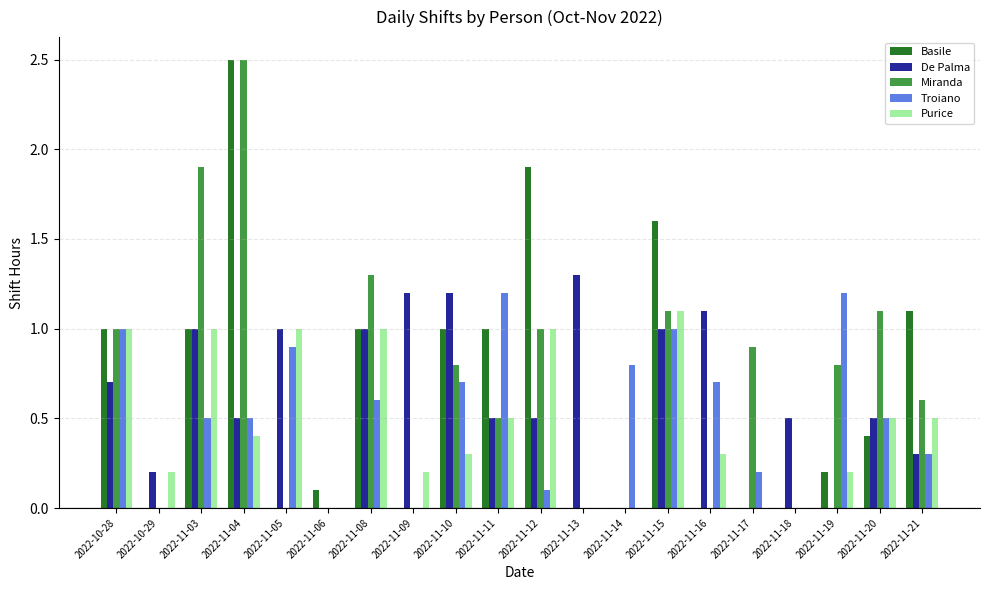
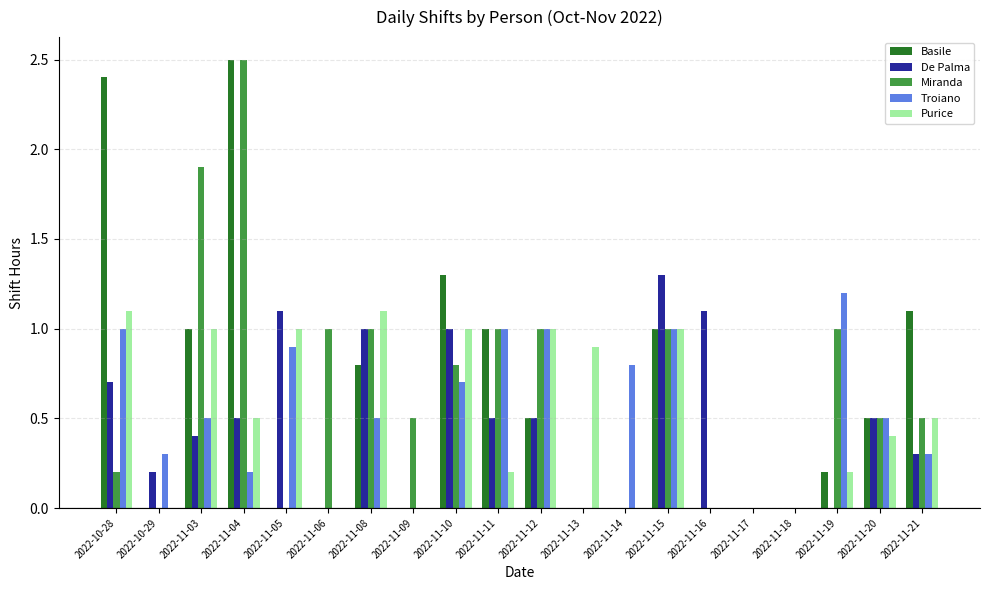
  {
    "Basile": {
-     "2022-10-28": 1.0,
+     "2022-10-28": 2.4,
      "2022-10-29": 0.0,
      "2022-11-03": 1.0,
      "2022-11-04": 2.5,
      "2022-11-05": 0.0,
-     "2022-11-06": 0.1,
-     "2022-11-08": 1.0,
+     "2022-11-06": 0.0,
+     "2022-11-08": 0.8,
      "2022-11-09": 0.0,
-     "2022-11-10": 1.0,
+     "2022-11-10": 1.3,
      "2022-11-11": 1.0,
-     "2022-11-12": 1.9,
+     "2022-11-12": 0.5,
      "2022-11-13": 0.0,
      "2022-11-14": 0.0,
-     "2022-11-15": 1.6,
+     "2022-11-15": 1.0,
      "2022-11-16": 0.0,
      "2022-11-17": 0.0,
      "2022-11-18": 0.0,
      "2022-11-19": 0.2,
-     "2022-11-20": 0.4,
+     "2022-11-20": 0.5,
      "2022-11-21": 1.1
    },
    "De Palma": {
      "2022-10-28": 0.7,
      "2022-10-29": 0.2,
-     "2022-11-03": 1.0,
+     "2022-11-03": 0.4,
      "2022-11-04": 0.5,
-     "2022-11-05": 1.0,
+     "2022-11-05": 1.1,
      "2022-11-06": 0.0,
      "2022-11-08": 1.0,
-     "2022-11-09": 1.2,
-     "2022-11-10": 1.2,
+     "2022-11-09": 0.0,
+     "2022-11-10": 1.0,
      "2022-11-11": 0.5,
      "2022-11-12": 0.5,
-     "2022-11-13": 1.3,
+     "2022-11-13": 0.0,
      "2022-11-14": 0.0,
-     "2022-11-15": 1.0,
+     "2022-11-15": 1.3,
      "2022-11-16": 1.1,
      "2022-11-17": 0.0,
-     "2022-11-18": 0.5,
+     "2022-11-18": 0.0,
      "2022-11-19": 0.0,
      "2022-11-20": 0.5,
      "2022-11-21": 0.3
    },
    "Miranda": {
-     "2022-10-28": 1.0,
+     "2022-10-28": 0.2,
      "2022-10-29": 0.0,
      "2022-11-03": 1.9,
      "2022-11-04": 2.5,
      "2022-11-05": 0.0,
-     "2022-11-06": 0,
-     "2022-11-08": 1.3,
-     "2022-11-09": 0.0,
+     "2022-11-06": 1,
+     "2022-11-08": 1.0,
+     "2022-11-09": 0.5,
      "2022-11-10": 0.8,
-     "2022-11-11": 0.5,
+     "2022-11-11": 1.0,
      "2022-11-12": 1.0,
      "2022-11-13": 0.0,
      "2022-11-14": 0.0,
-     "2022-11-15": 1.1,
+     "2022-11-15": 1.0,
      "2022-11-16": 0.0,
-     "2022-11-17": 0.9,
+     "2022-11-17": 0.0,
      "2022-11-18": 0.0,
-     "2022-11-19": 0.8,
-     "2022-11-20": 1.1,
-     "2022-11-21": 0.6
+     "2022-11-19": 1.0,
+     "2022-11-20": 0.5,
+     "2022-11-21": 0.5
    },
    "Troiano": {
      "2022-10-28": 1.0,
-     "2022-10-29": 0.0,
+     "2022-10-29": 0.3,
      "2022-11-03": 0.5,
-     "2022-11-04": 0.5,
+     "2022-11-04": 0.2,
      "2022-11-05": 0.9,
      "2022-11-06": 0.0,
-     "2022-11-08": 0.6,
+     "2022-11-08": 0.5,
      "2022-11-09": 0.0,
      "2022-11-10": 0.7,
-     "2022-11-11": 1.2,
-     "2022-11-12": 0.1,
+     "2022-11-11": 1.0,
+     "2022-11-12": 1.0,
      "2022-11-13": 0.0,
      "2022-11-14": 0.8,
      "2022-11-15": 1.0,
-     "2022-11-16": 0.7,
-     "2022-11-17": 0.2,
+     "2022-11-16": 0.0,
+     "2022-11-17": 0.0,
      "2022-11-18": 0.0,
      "2022-11-19": 1.2,
      "2022-11-20": 0.5,
      "2022-11-21": 0.3
    },
    "Purice": {
-     "2022-10-28": 1.0,
-     "2022-10-29": 0.2,
+     "2022-10-28": 1.1,
+     "2022-10-29": 0.0,
      "2022-11-03": 1.0,
-     "2022-11-04": 0.4,
+     "2022-11-04": 0.5,
      "2022-11-05": 1.0,
      "2022-11-06": 0.0,
-     "2022-11-08": 1.0,
-     "2022-11-09": 0.2,
-     "2022-11-10": 0.3,
-     "2022-11-11": 0.5,
+     "2022-11-08": 1.1,
+     "2022-11-09": 0.0,
+     "2022-11-10": 1.0,
+     "2022-11-11": 0.2,
      "2022-11-12": 1.0,
-     "2022-11-13": 0.0,
+     "2022-11-13": 0.9,
      "2022-11-14": 0.0,
-     "2022-11-15": 1.1,
-     "2022-11-16": 0.3,
+     "2022-11-15": 1.0,
+     "2022-11-16": 0.0,
      "2022-11-17": 0.0,
      "2022-11-18": 0.0,
      "2022-11-19": 0.2,
-     "2022-11-20": 0.5,
+     "2022-11-20": 0.4,
      "2022-11-21": 0.5
    }
  }
